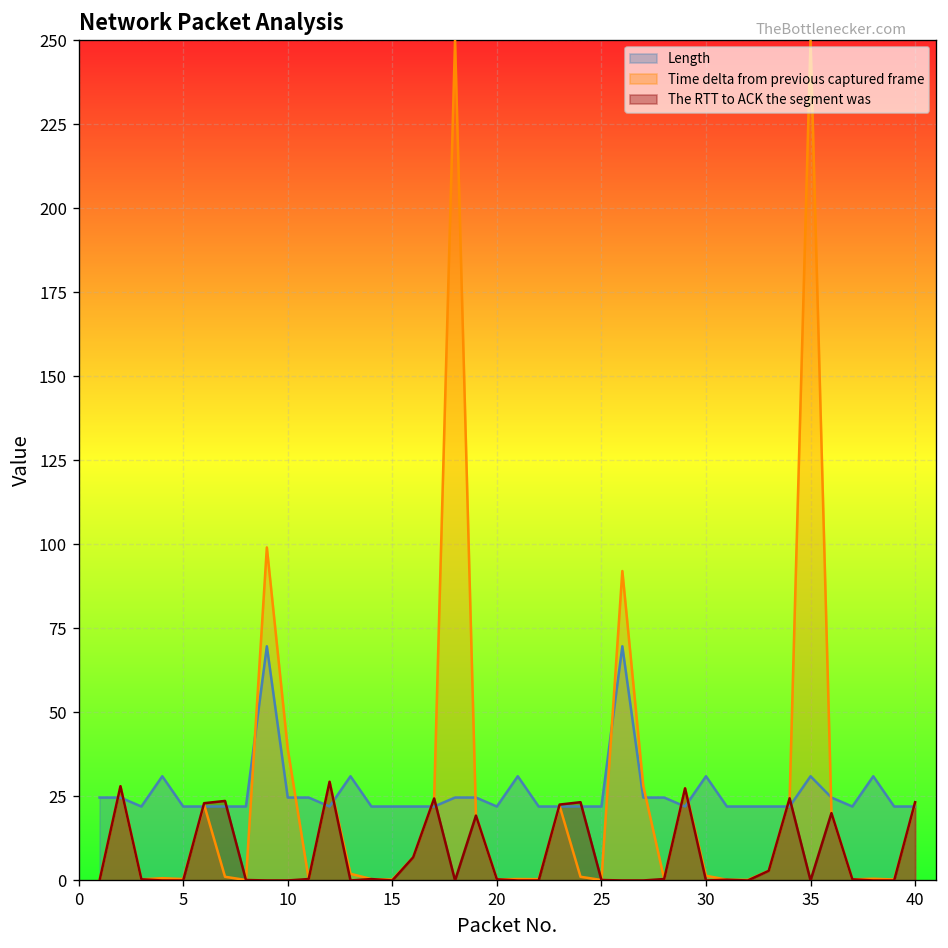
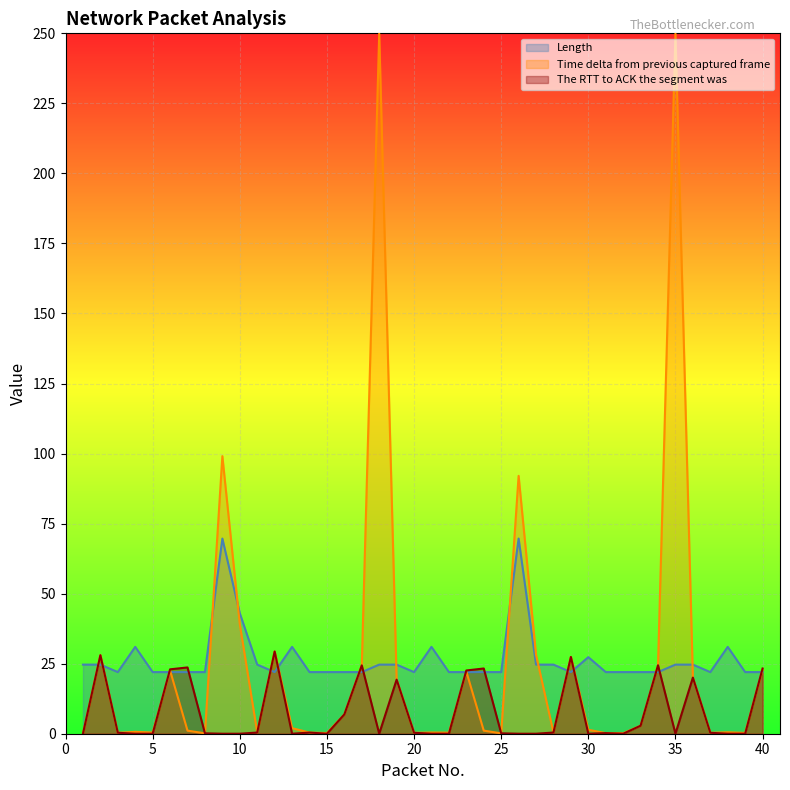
  {
    "Length": {
      "5": 22,
-     "10": 25,
+     "10": 43,
      "15": 22,
      "20": 22,
      "25": 22,
-     "30": 31,
-     "35": 31,
+     "30": 27,
+     "35": 25,
      "40": 22
    },
    "Time delta from previous captured frame": {
      "10": 39,
      "30": 1,
      "35": 250
    },
    "The RTT to ACK the segment was": {
      "10": 0,
      "30": 0,
      "35": 0
    }
  }
